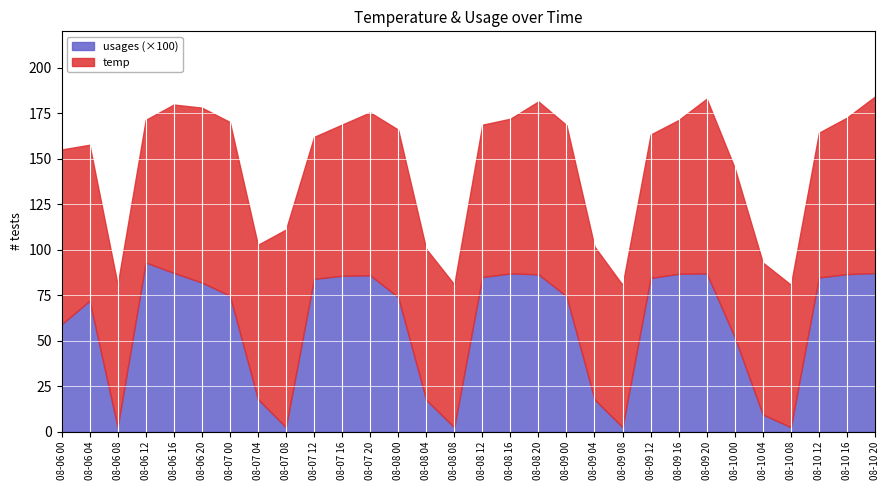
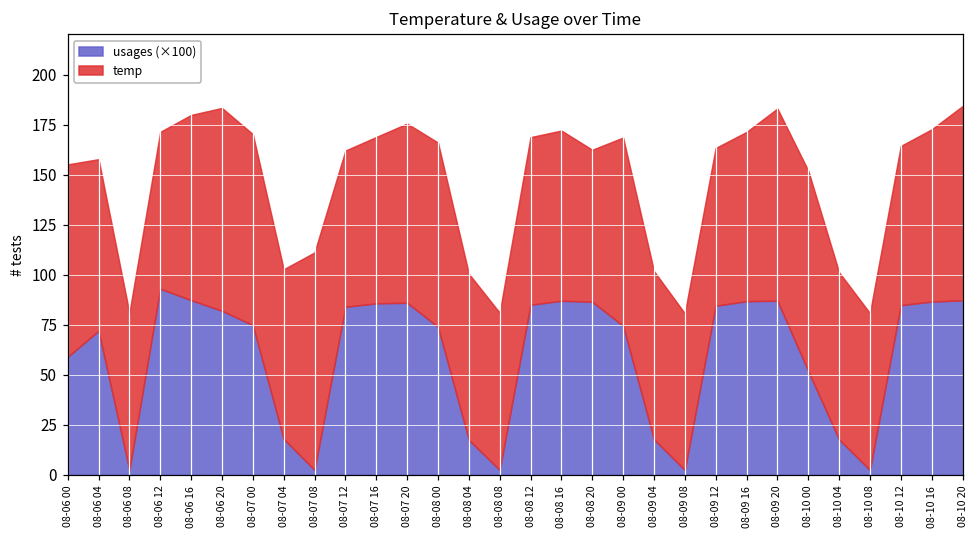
  {
    "usages (×100)": {
      "08-06 00": 59,
      "08-06 04": 72,
      "08-06 08": 3,
      "08-06 12": 93,
      "08-06 16": 87,
      "08-06 20": 82,
      "08-07 00": 75,
      "08-07 04": 18,
      "08-07 08": 3,
      "08-07 12": 84,
      "08-07 16": 86,
      "08-07 20": 86,
      "08-08 00": 74,
      "08-08 04": 18,
      "08-08 08": 3,
      "08-08 12": 85,
      "08-08 16": 87,
      "08-08 20": 87,
      "08-09 00": 75,
      "08-09 04": 18,
      "08-09 08": 3,
      "08-09 12": 85,
      "08-09 16": 87,
      "08-09 20": 87,
      "08-10 00": 52,
-     "08-10 04": 10,
+     "08-10 04": 18,
      "08-10 08": 3,
      "08-10 12": 85,
      "08-10 16": 87,
      "08-10 20": 87
    },
    "temp": {
      "08-06 00": 96,
      "08-06 04": 86,
      "08-06 08": 78,
      "08-06 12": 78,
      "08-06 16": 92,
-     "08-06 20": 96,
+     "08-06 20": 101,
      "08-07 00": 95,
      "08-07 04": 85,
      "08-07 08": 109,
      "08-07 12": 78,
      "08-07 16": 83,
      "08-07 20": 89,
      "08-08 00": 92,
      "08-08 04": 83,
      "08-08 08": 79,
      "08-08 12": 84,
      "08-08 16": 85,
-     "08-08 20": 95,
+     "08-08 20": 76,
      "08-09 00": 94,
      "08-09 04": 84,
      "08-09 08": 78,
      "08-09 12": 79,
      "08-09 16": 85,
      "08-09 20": 96,
-     "08-10 00": 93,
+     "08-10 00": 100,
      "08-10 04": 84,
      "08-10 08": 78,
      "08-10 12": 80,
      "08-10 16": 86,
      "08-10 20": 97
    }
  }
